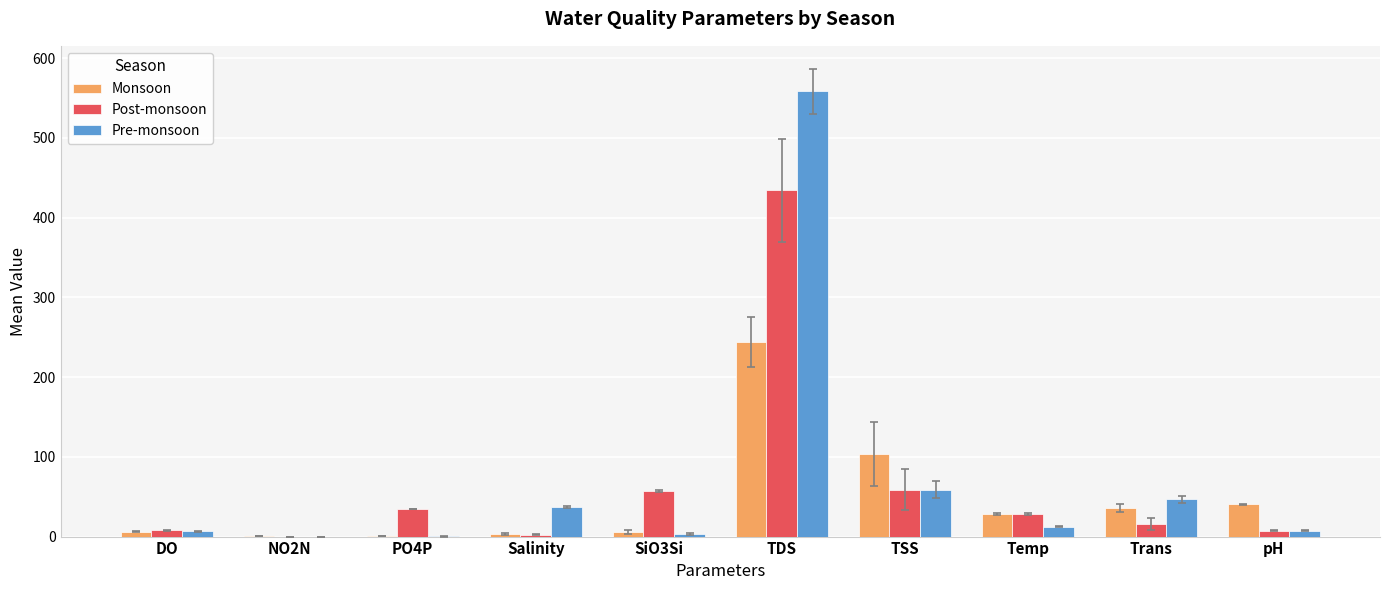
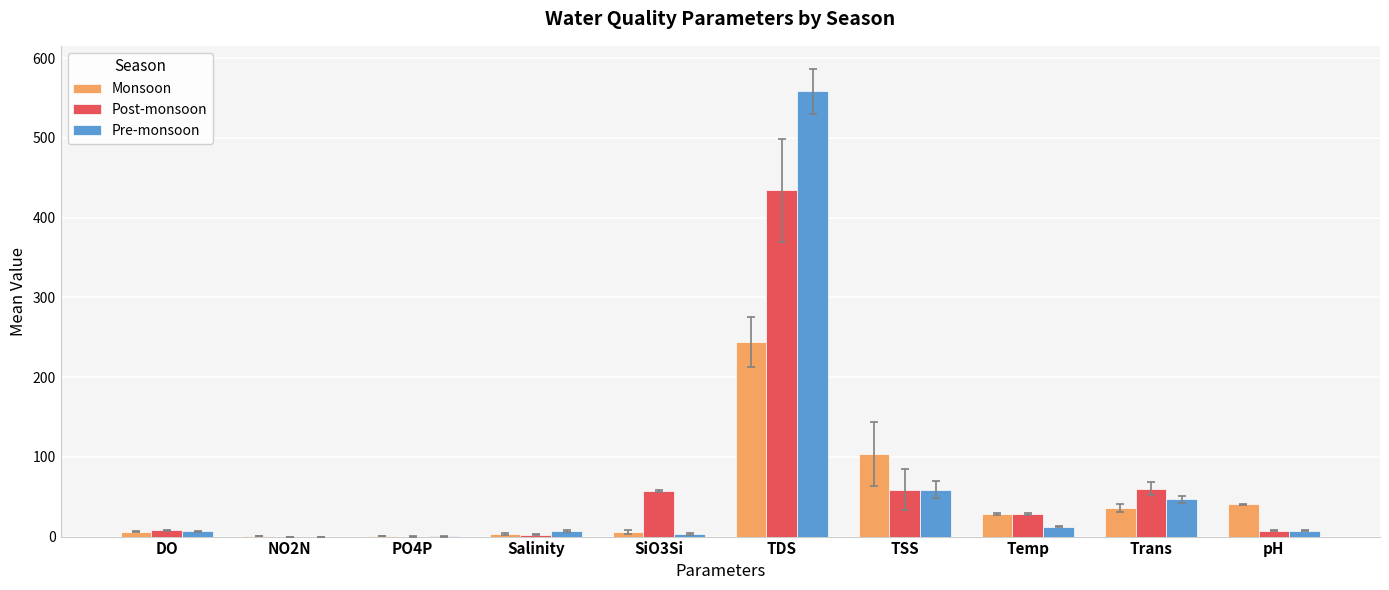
  {
    "Monsoon": {
      "DO": 10,
      "Salinity": 0,
      "SiO3Si": 10,
      "TDS": 240,
      "TSS": 100,
      "Temp": 30,
      "Trans": 40,
      "pH": 40
    },
    "Post-monsoon": {
      "DO": 10,
-     "PO4P": 40,
+     "PO4P": 0,
      "SiO3Si": 60,
      "TDS": 430,
      "TSS": 60,
      "Temp": 30,
-     "Trans": 20,
+     "Trans": 60,
      "pH": 10
    },
    "Pre-monsoon": {
      "DO": 10,
-     "Salinity": 40,
+     "Salinity": 10,
      "TDS": 560,
      "TSS": 60,
      "Temp": 10,
      "Trans": 50,
      "pH": 10
    }
  }
